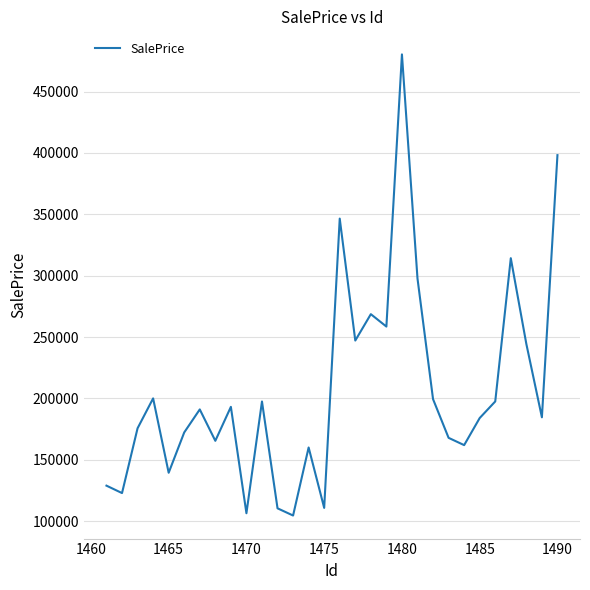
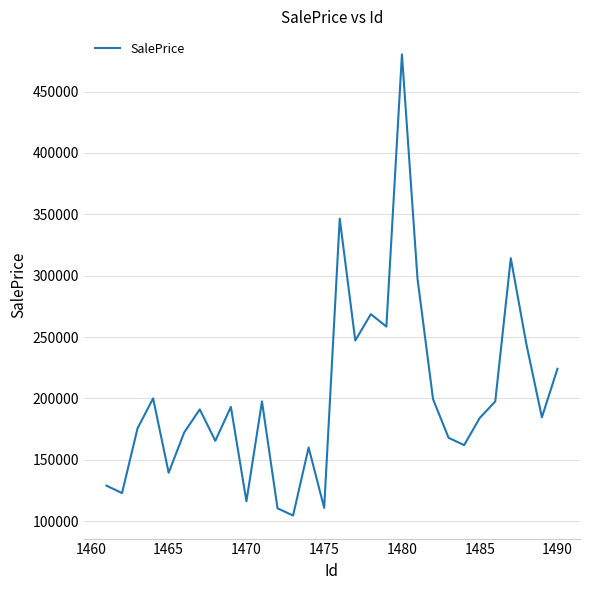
  {
    "1465": 139000,
-   "1470": 106000,
+   "1470": 116000,
    "1475": 111000,
    "1480": 480000,
    "1485": 184000,
-   "1490": 398000
+   "1490": 224000
  }
